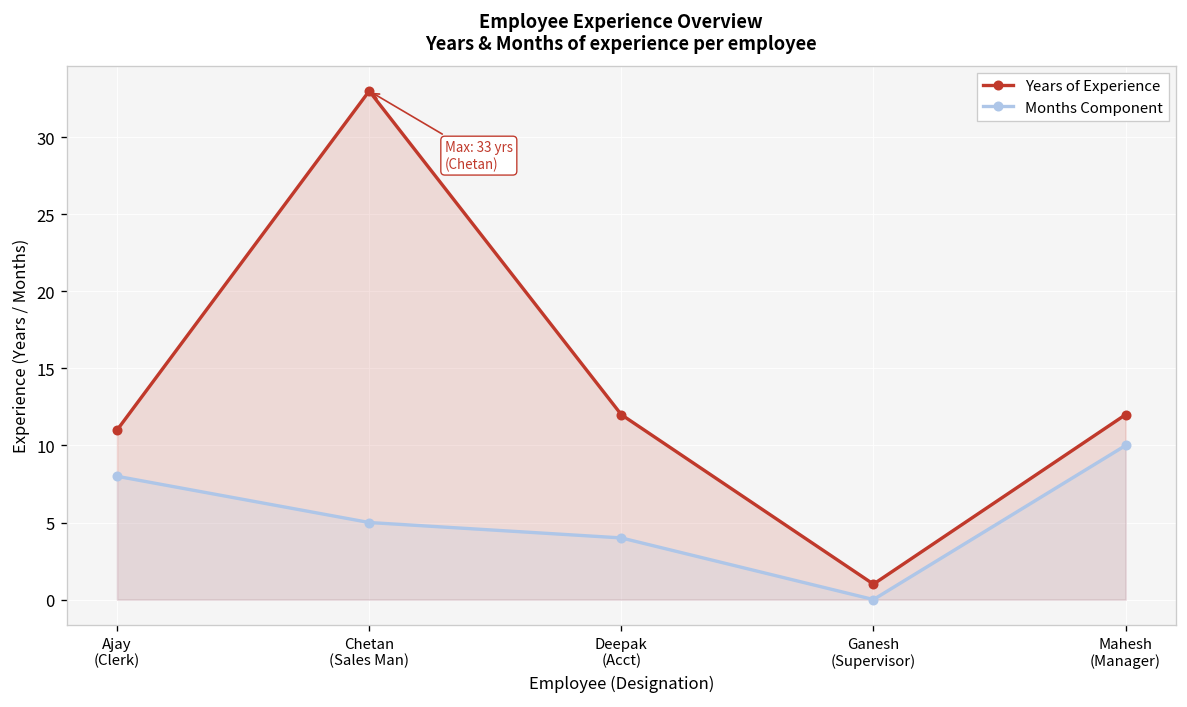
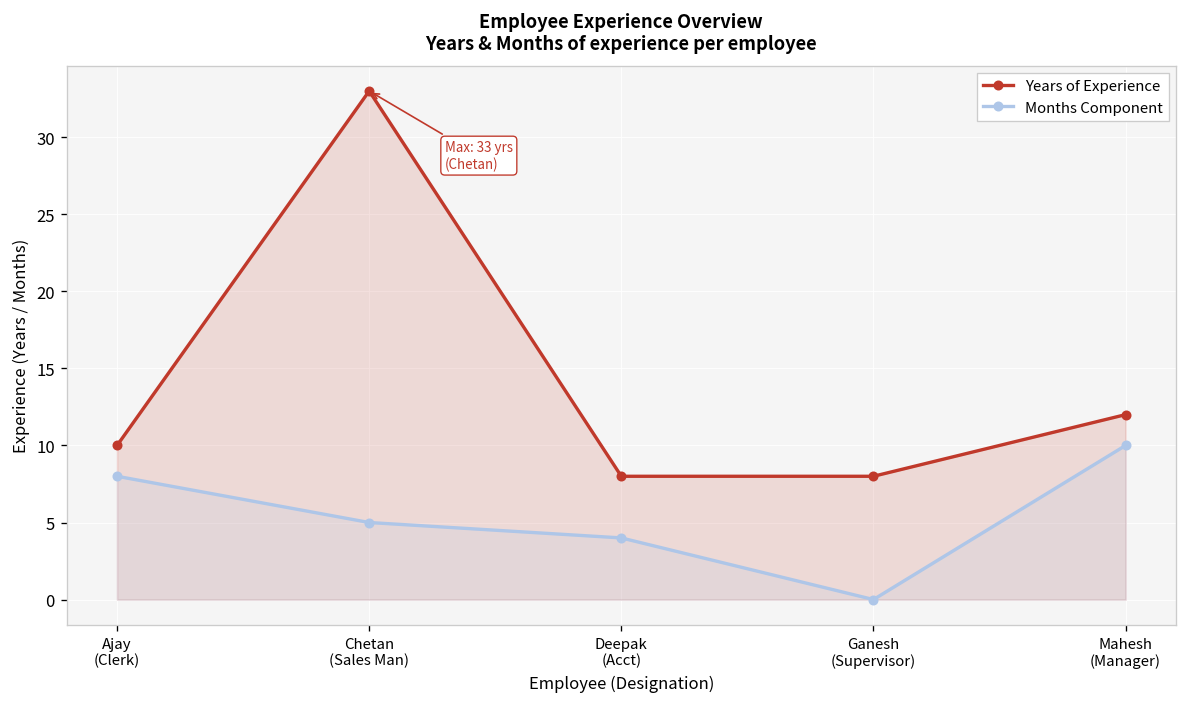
  {
    "Years of Experience": {
-     "Ajay (Clerk)": 11,
-     "Deepak (Acct)": 12,
-     "Ganesh (Supervisor)": 1,
+     "Ajay (Clerk)": 10,
+     "Deepak (Acct)": 8,
+     "Ganesh (Supervisor)": 8,
      "Mahesh (Manager)": 12
    },
    "Months Component": {
      "Ajay (Clerk)": 8,
      "Chetan (Sales Man)": 5,
      "Deepak (Acct)": 4,
      "Ganesh (Supervisor)": 0,
      "Mahesh (Manager)": 10
    }
  }
